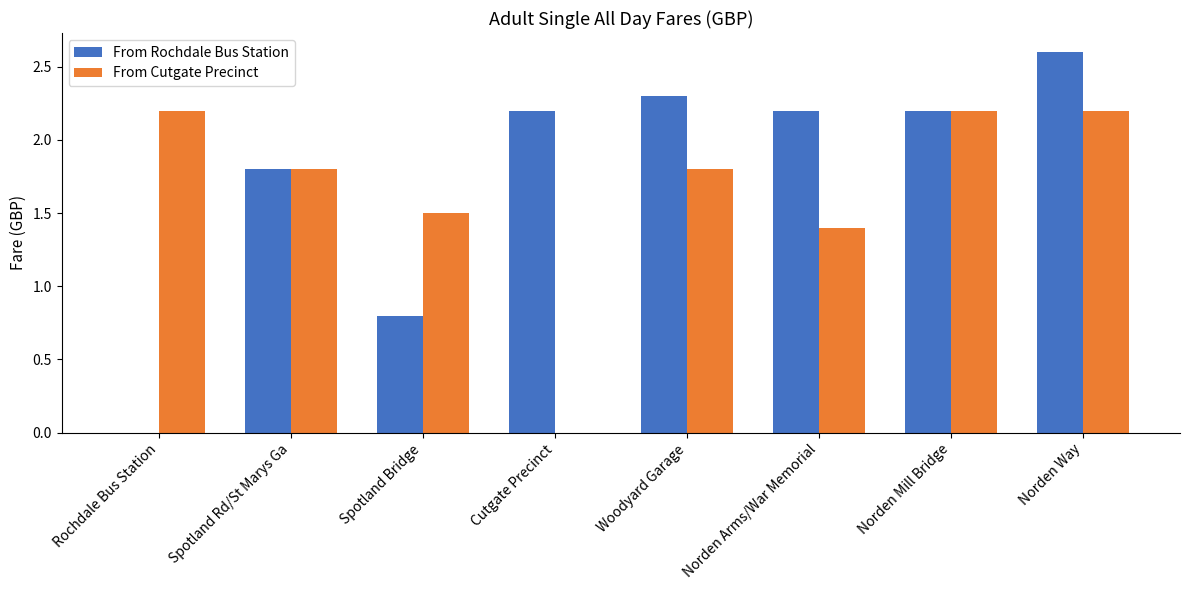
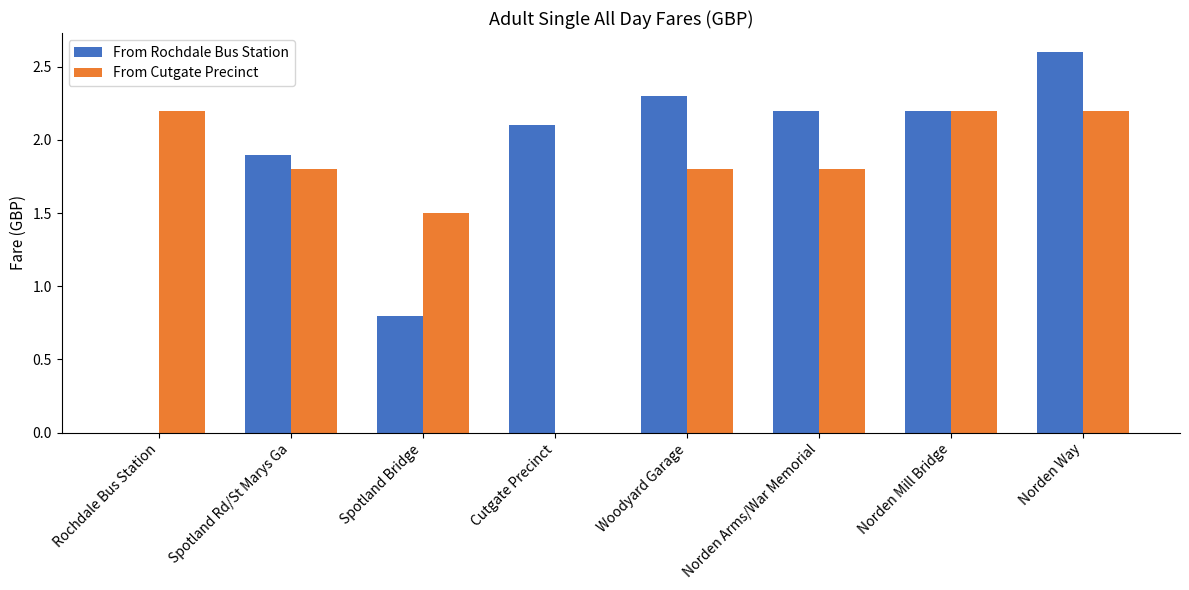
  {
    "From Rochdale Bus Station": {
      "Rochdale Bus Station": 0.0,
-     "Spotland Rd/St Marys Ga": 1.8,
+     "Spotland Rd/St Marys Ga": 1.9,
      "Spotland Bridge": 0.8,
-     "Cutgate Precinct": 2.2,
+     "Cutgate Precinct": 2.1,
      "Woodyard Garage": 2.3,
      "Norden Arms/War Memorial": 2.2,
      "Norden Mill Bridge": 2.2,
      "Norden Way": 2.6
    },
    "From Cutgate Precinct": {
      "Rochdale Bus Station": 2.2,
      "Spotland Rd/St Marys Ga": 1.8,
      "Spotland Bridge": 1.5,
      "Cutgate Precinct": 0.0,
      "Woodyard Garage": 1.8,
-     "Norden Arms/War Memorial": 1.4,
+     "Norden Arms/War Memorial": 1.8,
      "Norden Mill Bridge": 2.2,
      "Norden Way": 2.2
    }
  }
